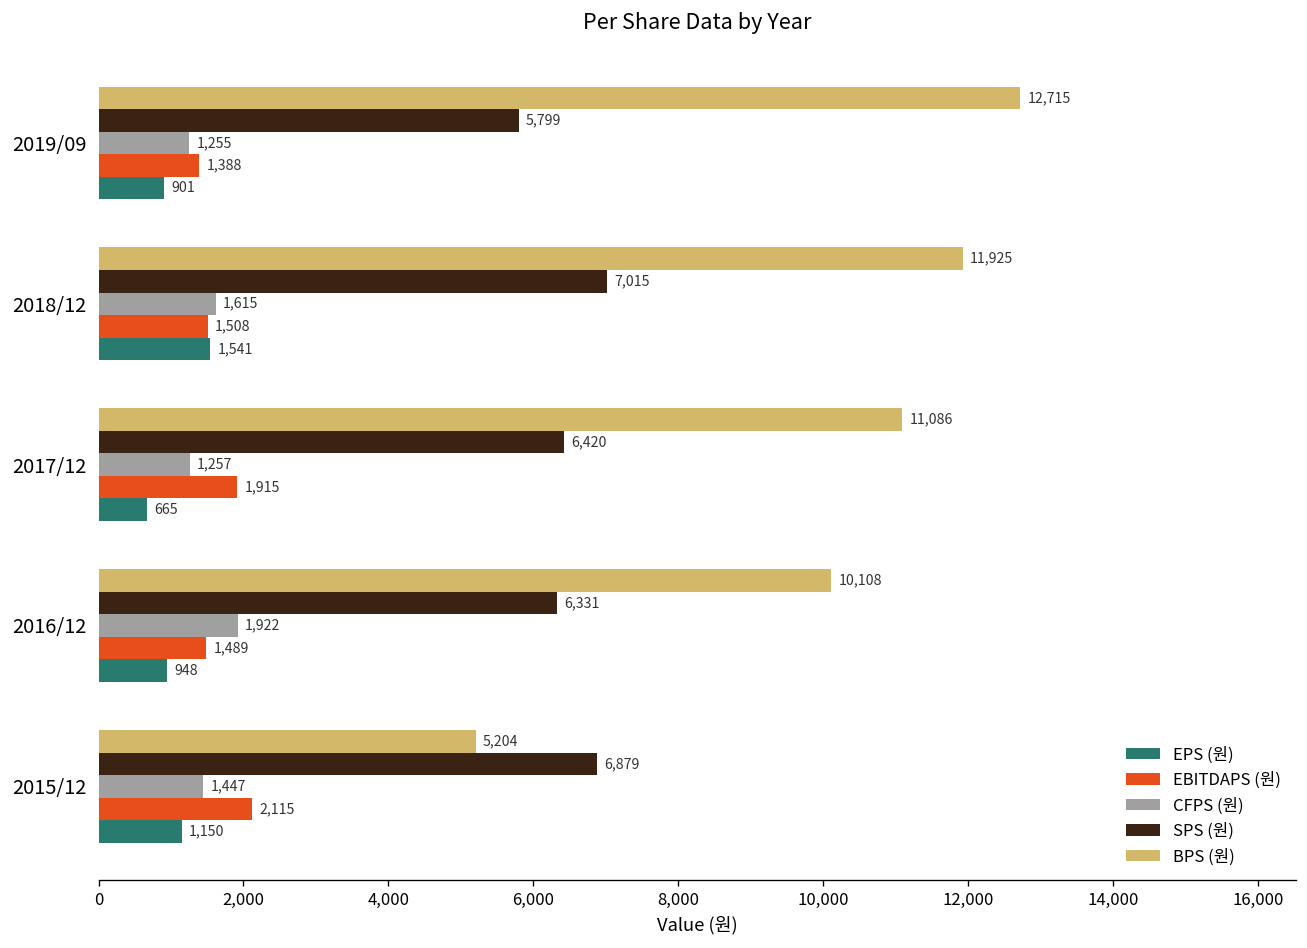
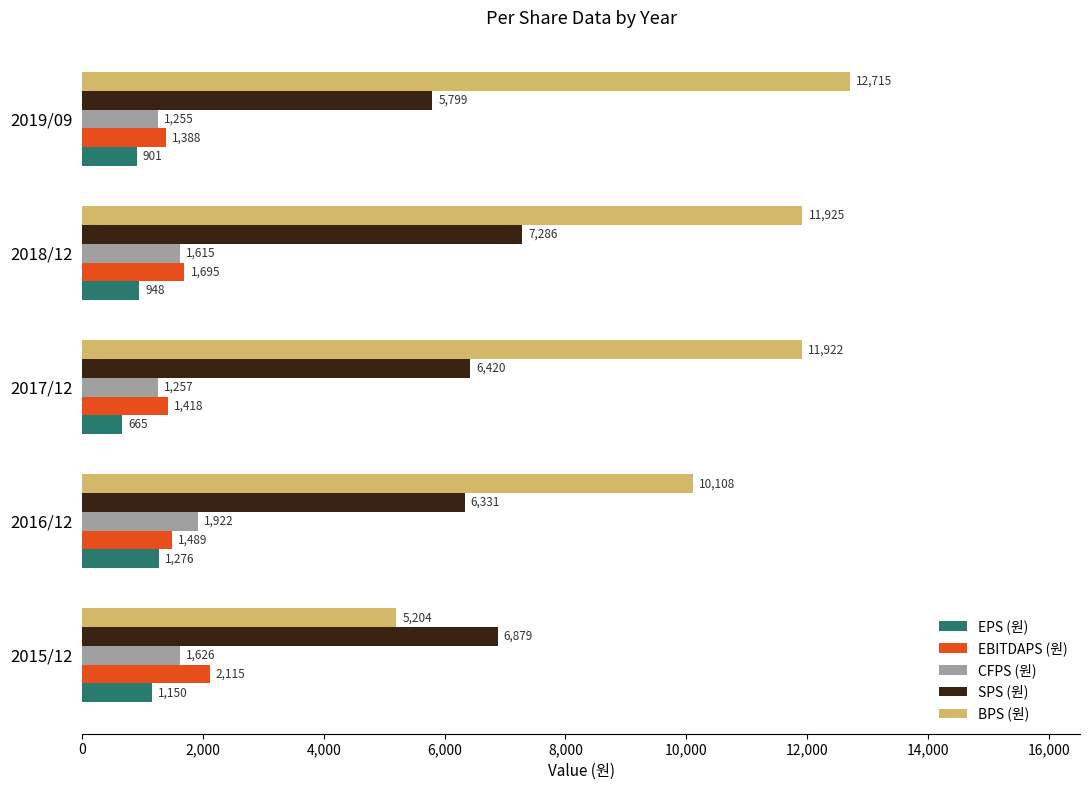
  {
    "EPS (원)": {
      "2019/09": "901",
-     "2018/12": "1,541",
+     "2018/12": "948",
      "2017/12": "665",
-     "2016/12": "948",
+     "2016/12": "1,276",
      "2015/12": "1,150"
    },
    "EBITDAPS (원)": {
      "2019/09": "1,388",
-     "2018/12": "1,508",
-     "2017/12": "1,915",
+     "2018/12": "1,695",
+     "2017/12": "1,418",
      "2016/12": "1,489",
      "2015/12": "2,115"
    },
    "CFPS (원)": {
      "2019/09": "1,255",
      "2018/12": "1,615",
      "2017/12": "1,257",
      "2016/12": "1,922",
-     "2015/12": "1,447"
+     "2015/12": "1,626"
    },
    "SPS (원)": {
      "2019/09": "5,799",
-     "2018/12": "7,015",
+     "2018/12": "7,286",
      "2017/12": "6,420",
      "2016/12": "6,331",
      "2015/12": "6,879"
    },
    "BPS (원)": {
      "2019/09": "12,715",
      "2018/12": "11,925",
-     "2017/12": "11,086",
+     "2017/12": "11,922",
      "2016/12": "10,108",
      "2015/12": "5,204"
    }
  }
